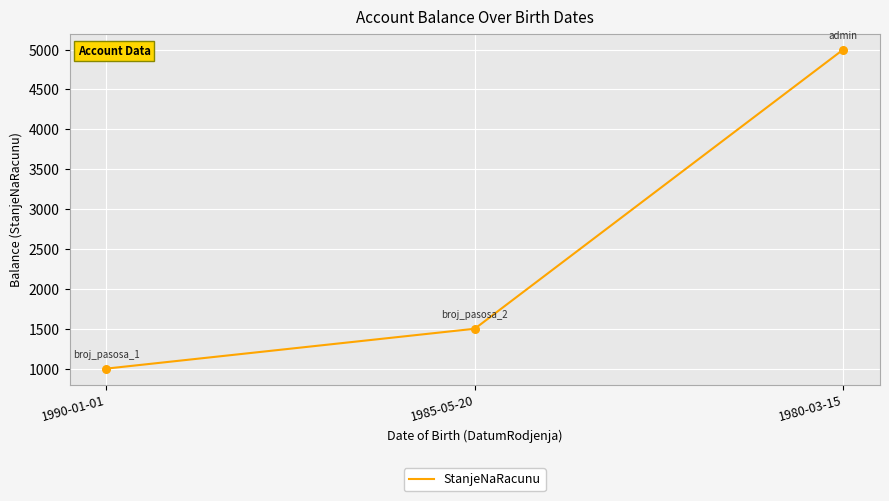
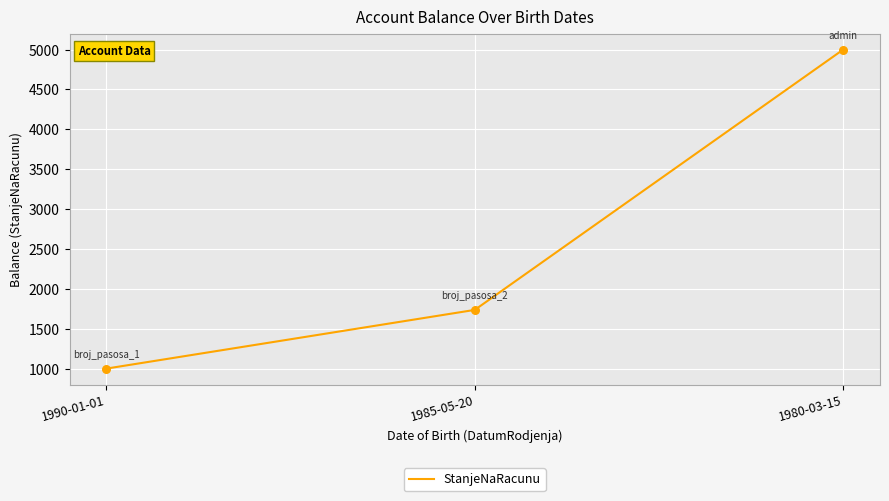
  {
-   "1985-05-20": 1500,
+   "1985-05-20": 1700,
    "1980-03-15": 5000
  }
